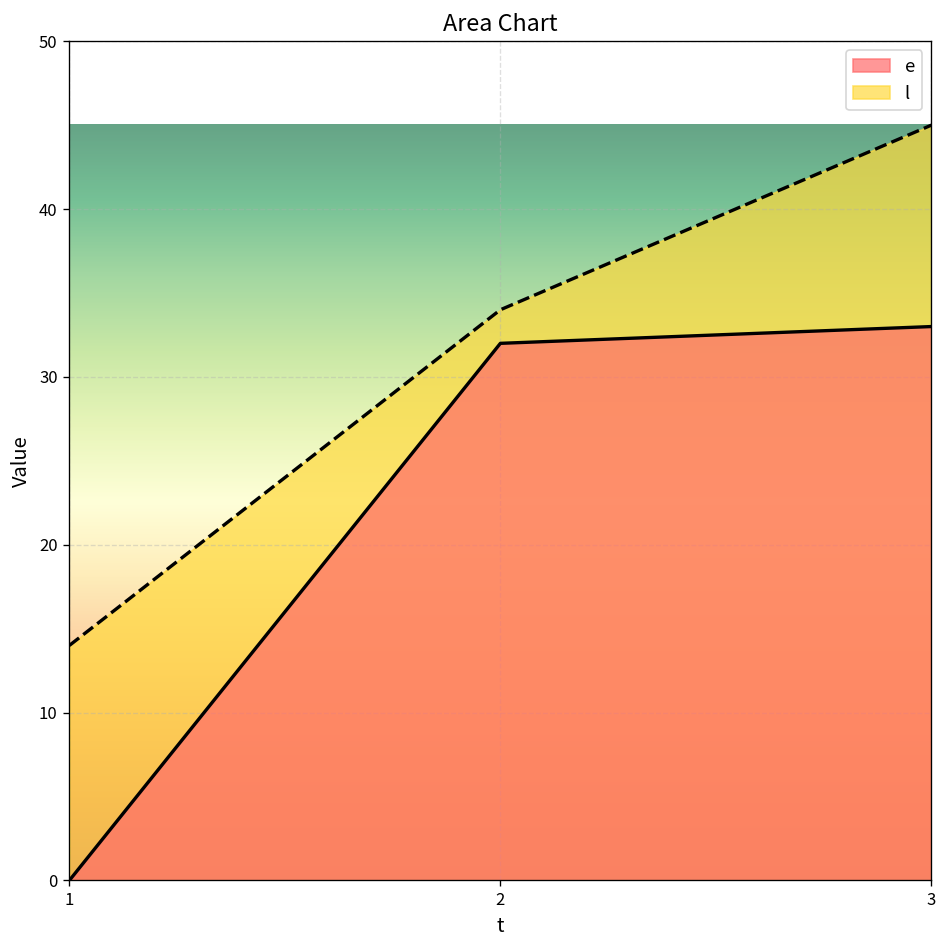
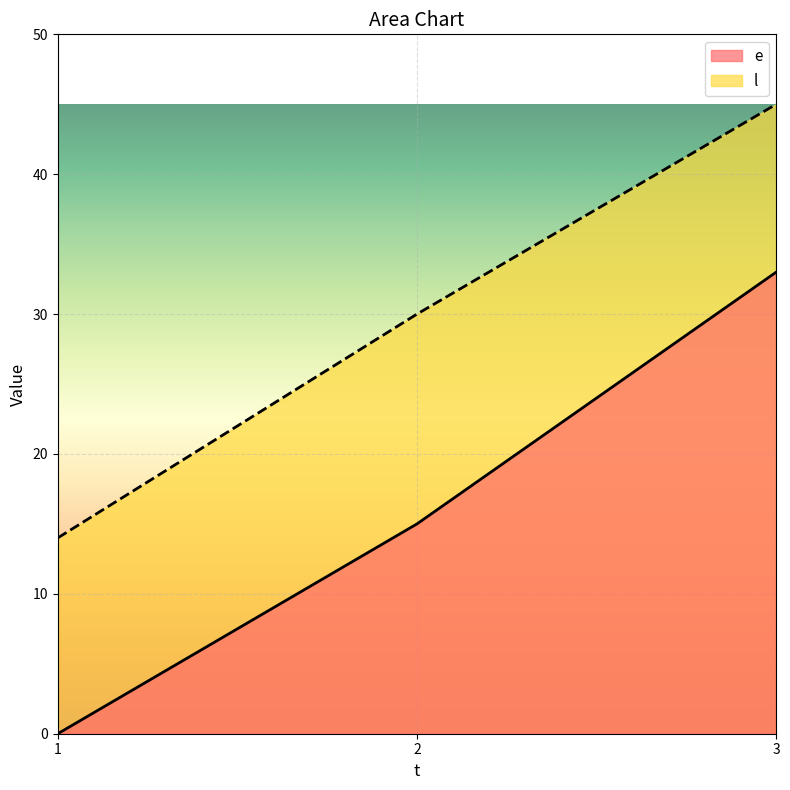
  {
    "e": {
      "1": 0,
-     "2": 32,
+     "2": 15,
      "3": 33
    },
    "l": {
      "1": 14,
-     "2": 34,
+     "2": 30,
      "3": 45
    }
  }
